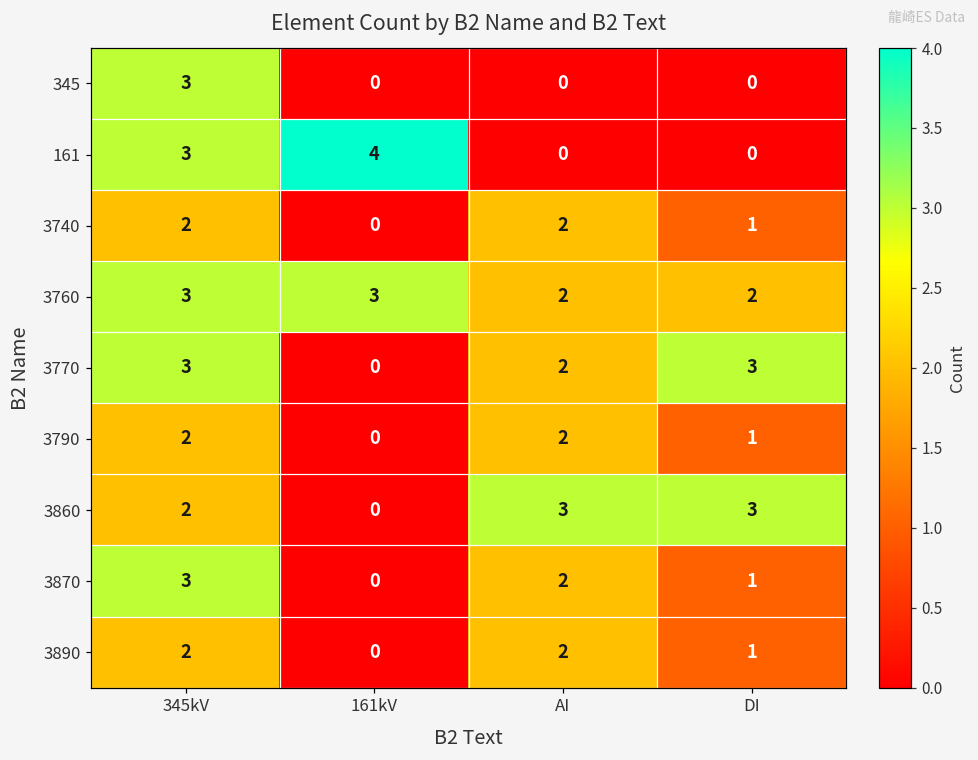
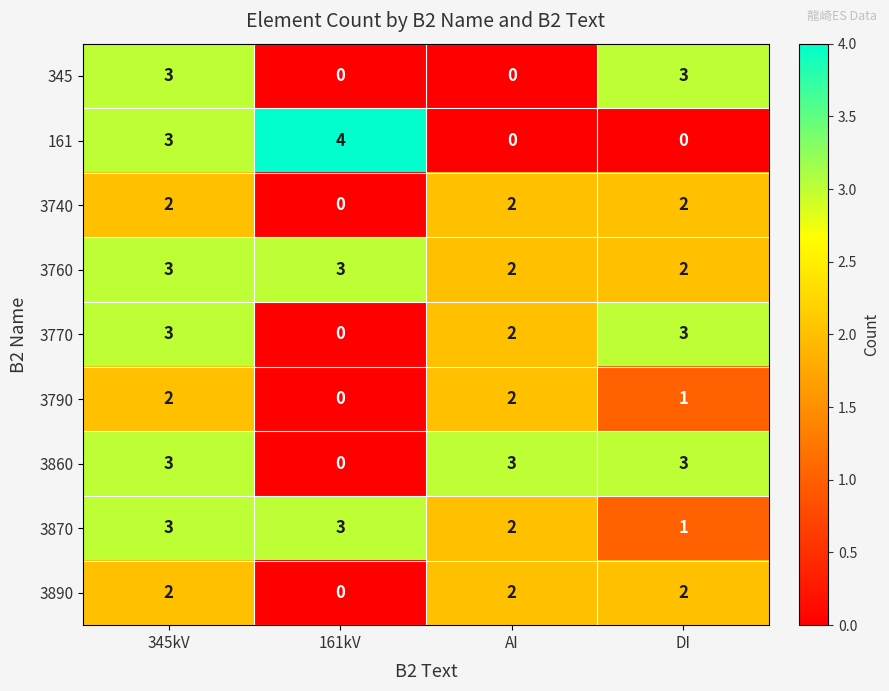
  {
    "345": {
      "345kV": 3,
      "161kV": 0,
      "AI": 0,
-     "DI": 0
+     "DI": 3
    },
    "161": {
      "345kV": 3,
      "161kV": 4,
      "AI": 0,
      "DI": 0
    },
    "3740": {
      "345kV": 2,
      "161kV": 0,
      "AI": 2,
-     "DI": 1
+     "DI": 2
    },
    "3760": {
      "345kV": 3,
      "161kV": 3,
      "AI": 2,
      "DI": 2
    },
    "3770": {
      "345kV": 3,
      "161kV": 0,
      "AI": 2,
      "DI": 3
    },
    "3790": {
      "345kV": 2,
      "161kV": 0,
      "AI": 2,
      "DI": 1
    },
    "3860": {
-     "345kV": 2,
+     "345kV": 3,
      "161kV": 0,
      "AI": 3,
      "DI": 3
    },
    "3870": {
      "345kV": 3,
-     "161kV": 0,
+     "161kV": 3,
      "AI": 2,
      "DI": 1
    },
    "3890": {
      "345kV": 2,
      "161kV": 0,
      "AI": 2,
-     "DI": 1
+     "DI": 2
    }
  }
